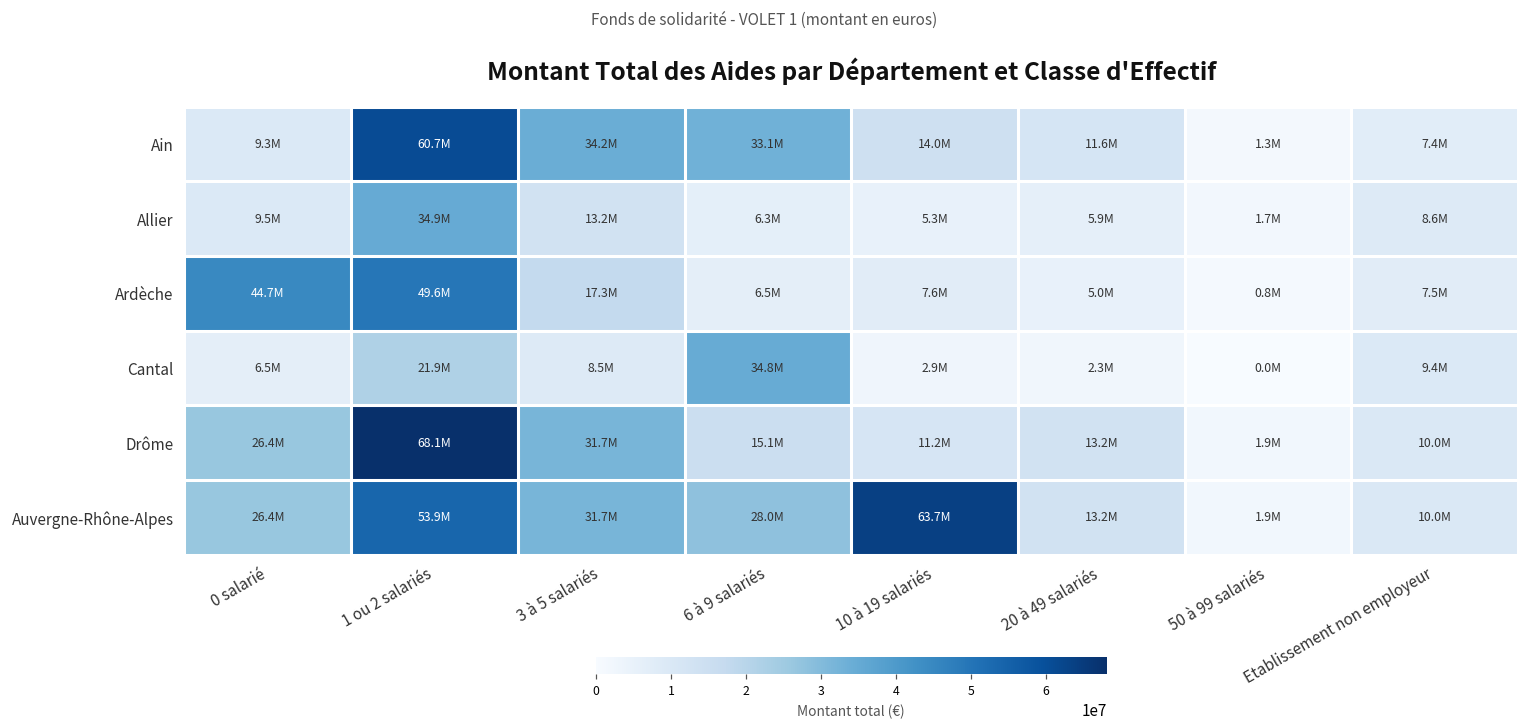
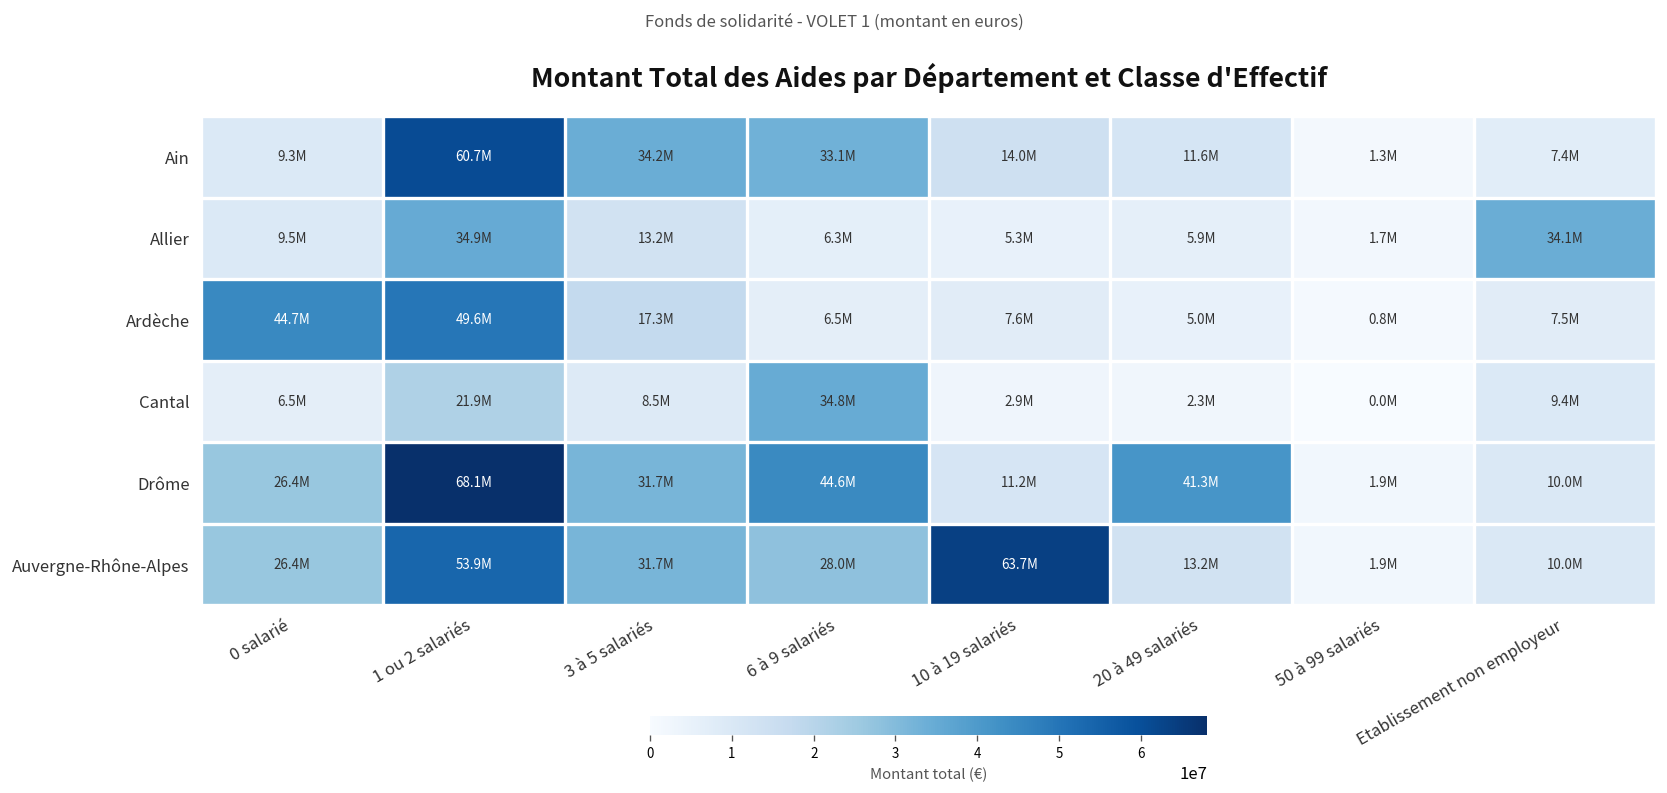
  {
    "Ain": {
      "0 salarié": "9.3M",
      "1 ou 2 salariés": "60.7M",
      "3 à 5 salariés": "34.2M",
      "6 à 9 salariés": "33.1M",
      "10 à 19 salariés": "14.0M",
      "20 à 49 salariés": "11.6M",
      "50 à 99 salariés": "1.3M",
      "Etablissement non employeur": "7.4M"
    },
    "Allier": {
      "0 salarié": "9.5M",
      "1 ou 2 salariés": "34.9M",
      "3 à 5 salariés": "13.2M",
      "6 à 9 salariés": "6.3M",
      "10 à 19 salariés": "5.3M",
      "20 à 49 salariés": "5.9M",
      "50 à 99 salariés": "1.7M",
-     "Etablissement non employeur": "8.6M"
+     "Etablissement non employeur": "34.1M"
    },
    "Ardèche": {
      "0 salarié": "44.7M",
      "1 ou 2 salariés": "49.6M",
      "3 à 5 salariés": "17.3M",
      "6 à 9 salariés": "6.5M",
      "10 à 19 salariés": "7.6M",
      "20 à 49 salariés": "5.0M",
      "50 à 99 salariés": "0.8M",
      "Etablissement non employeur": "7.5M"
    },
    "Cantal": {
      "0 salarié": "6.5M",
      "1 ou 2 salariés": "21.9M",
      "3 à 5 salariés": "8.5M",
      "6 à 9 salariés": "34.8M",
      "10 à 19 salariés": "2.9M",
      "20 à 49 salariés": "2.3M",
      "50 à 99 salariés": "0.0M",
      "Etablissement non employeur": "9.4M"
    },
    "Drôme": {
      "0 salarié": "26.4M",
      "1 ou 2 salariés": "68.1M",
      "3 à 5 salariés": "31.7M",
-     "6 à 9 salariés": "15.1M",
+     "6 à 9 salariés": "44.6M",
      "10 à 19 salariés": "11.2M",
-     "20 à 49 salariés": "13.2M",
+     "20 à 49 salariés": "41.3M",
      "50 à 99 salariés": "1.9M",
      "Etablissement non employeur": "10.0M"
    },
    "Auvergne-Rhône-Alpes": {
      "0 salarié": "26.4M",
      "1 ou 2 salariés": "53.9M",
      "3 à 5 salariés": "31.7M",
      "6 à 9 salariés": "28.0M",
      "10 à 19 salariés": "63.7M",
      "20 à 49 salariés": "13.2M",
      "50 à 99 salariés": "1.9M",
      "Etablissement non employeur": "10.0M"
    }
  }
